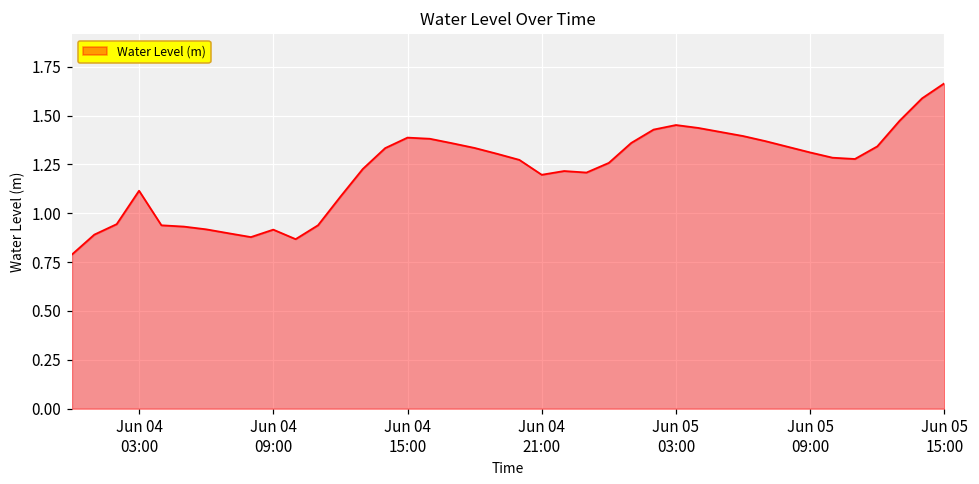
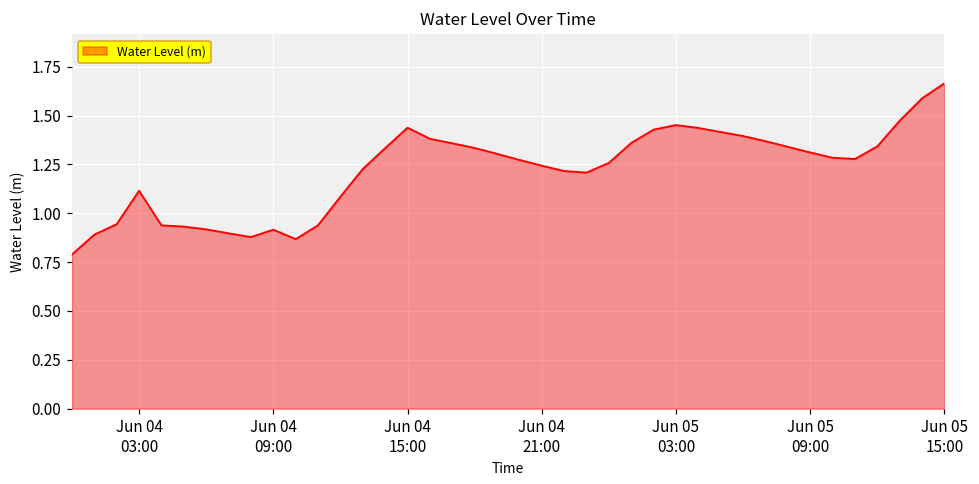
  {
    "Jun 04 03:00": 1.12,
    "Jun 04 09:00": 0.92,
-   "Jun 04 15:00": 1.39,
-   "Jun 04 21:00": 1.20,
+   "Jun 04 15:00": 1.44,
+   "Jun 04 21:00": 1.24,
    "Jun 05 03:00": 1.45,
    "Jun 05 09:00": 1.31,
    "Jun 05 15:00": 1.66
  }
